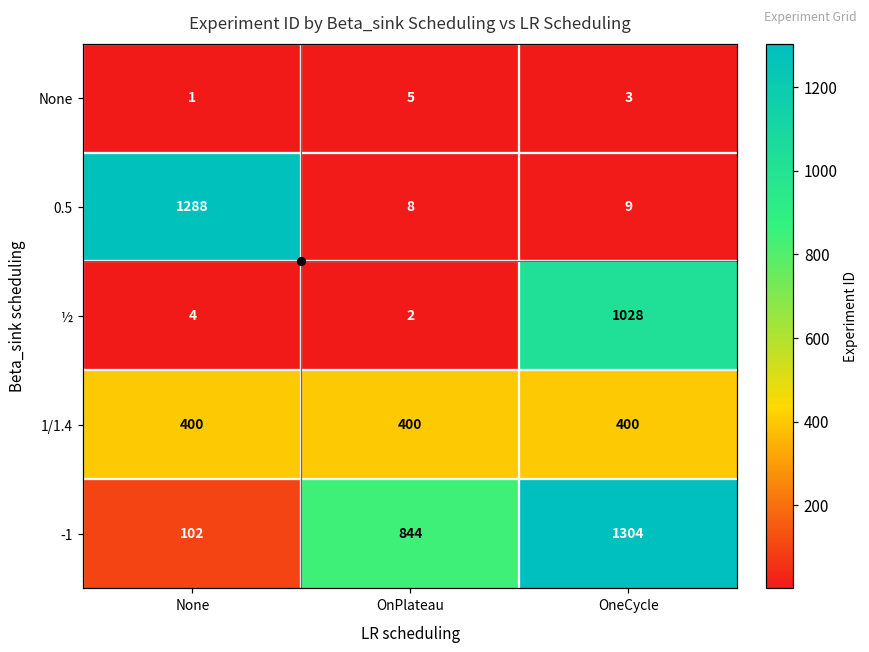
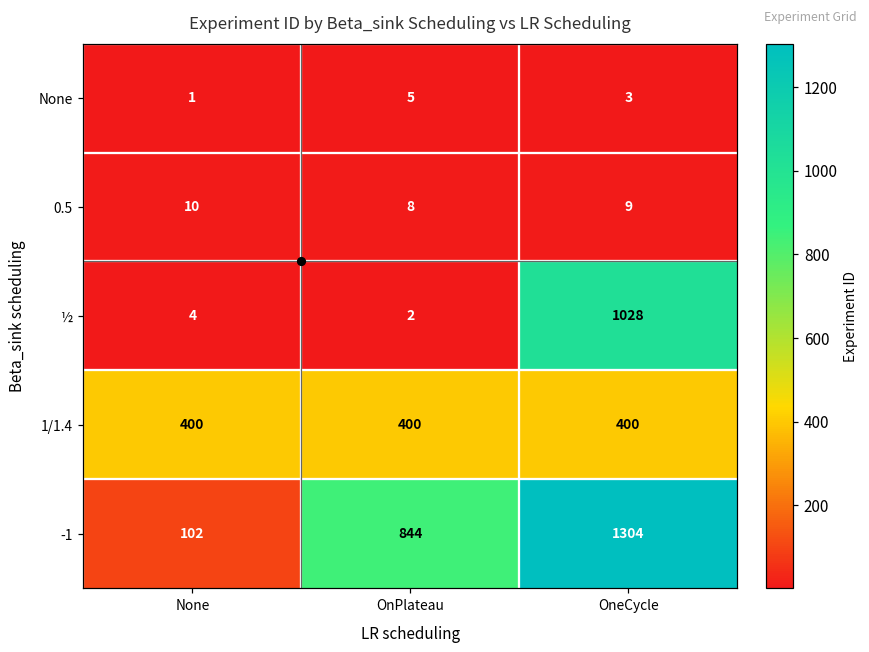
  {
    "None": {
      "None": 1,
      "OnPlateau": 5,
      "OneCycle": 3
    },
    "0.5": {
-     "None": 1288,
+     "None": 10,
      "OnPlateau": 8,
      "OneCycle": 9
    },
    "½": {
      "None": 4,
      "OnPlateau": 2,
      "OneCycle": 1028
    },
    "1/1.4": {
      "None": 400,
      "OnPlateau": 400,
      "OneCycle": 400
    },
    "-1": {
      "None": 102,
      "OnPlateau": 844,
      "OneCycle": 1304
    }
  }
